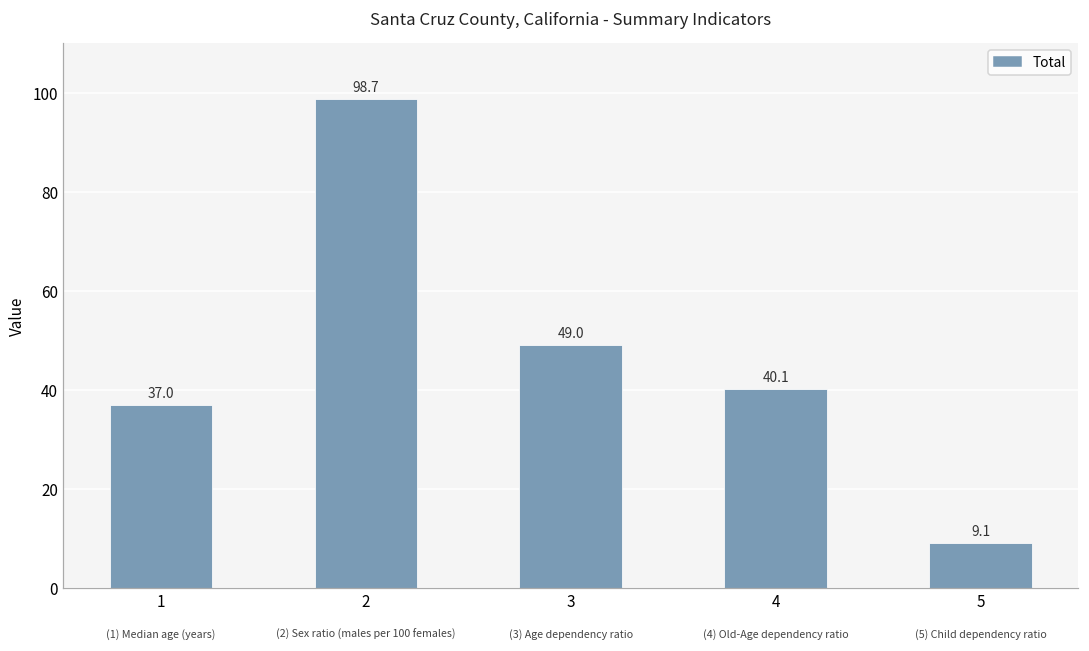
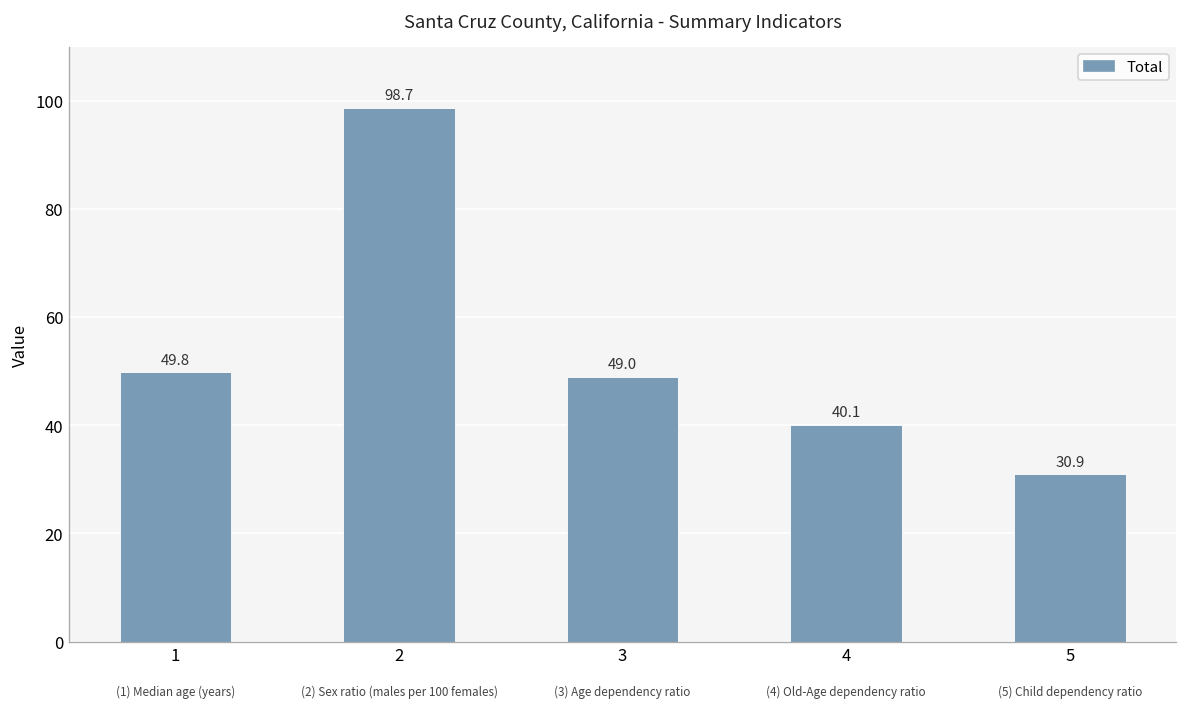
  {
-   "1": 37.0,
+   "1": 49.8,
    "2": 98.7,
    "3": 49.0,
    "4": 40.1,
-   "5": 9.1
+   "5": 30.9
  }
